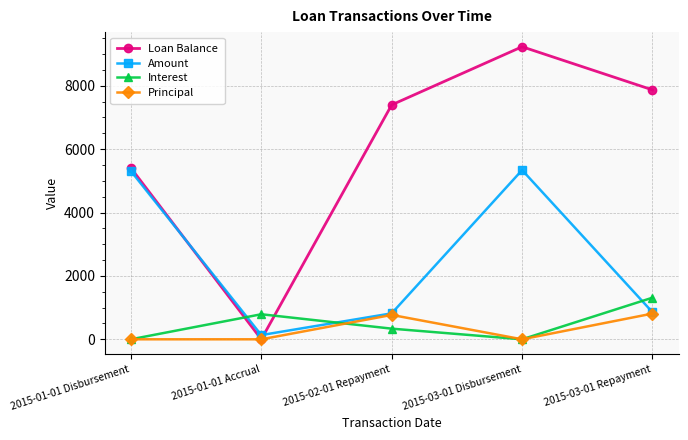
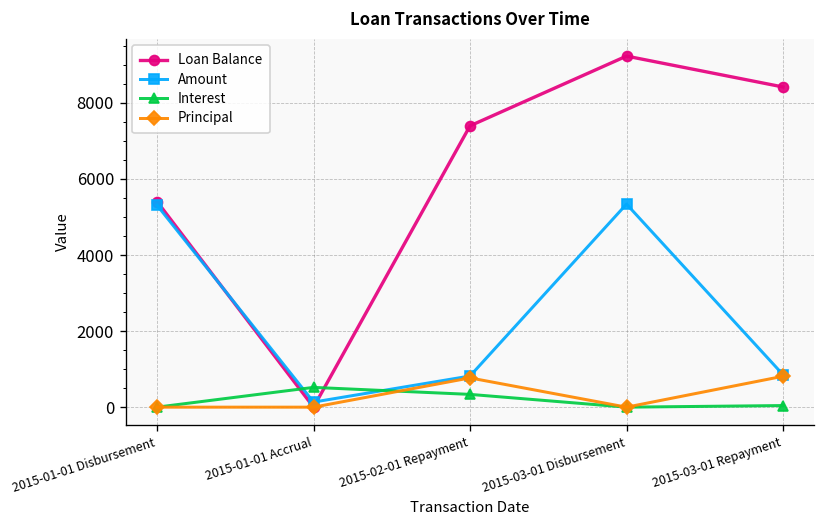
  {
    "Loan Balance": {
      "2015-01-01 Disbursement": 5400,
      "2015-02-01 Repayment": 7400,
      "2015-03-01 Disbursement": 9200,
-     "2015-03-01 Repayment": 7900
+     "2015-03-01 Repayment": 8400
    },
    "Amount": {
      "2015-01-01 Disbursement": 5300,
      "2015-01-01 Accrual": 100,
      "2015-03-01 Disbursement": 5300
    },
    "Interest": {
-     "2015-01-01 Accrual": 800,
+     "2015-01-01 Accrual": 500,
      "2015-02-01 Repayment": 300,
-     "2015-03-01 Repayment": 1300
+     "2015-03-01 Repayment": 0
    }
  }
